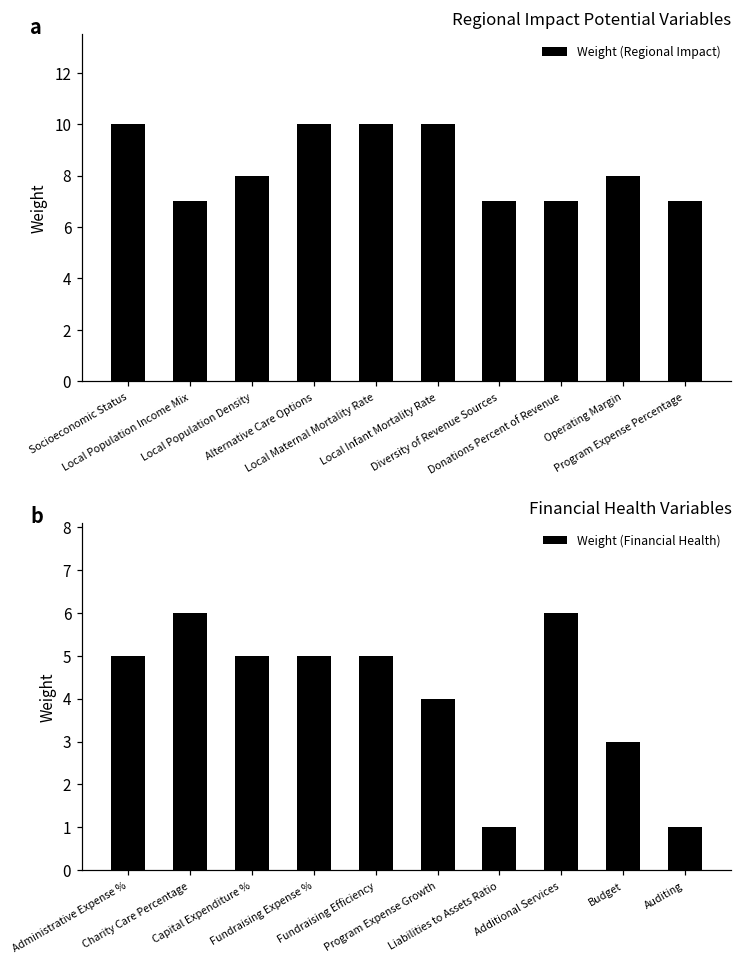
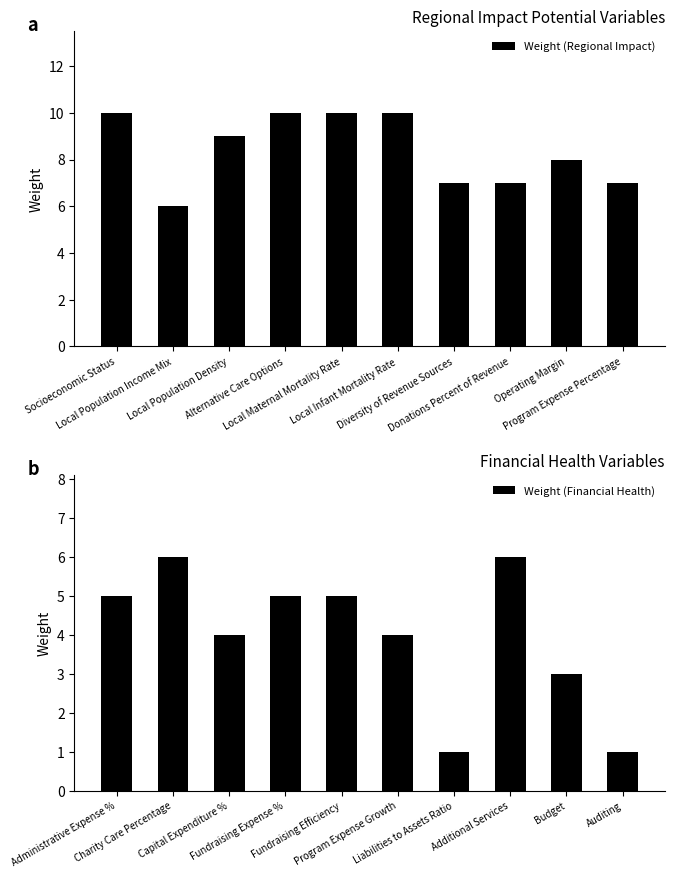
  {
    "Regional Impact Potential Variables": {
      "Socioeconomic Status": 10,
-     "Local Population Income Mix": 7,
-     "Local Population Density": 8,
+     "Local Population Income Mix": 6,
+     "Local Population Density": 9,
      "Alternative Care Options": 10,
      "Local Maternal Mortality Rate": 10,
      "Local Infant Mortality Rate": 10,
      "Diversity of Revenue Sources": 7,
      "Donations Percent of Revenue": 7,
      "Operating Margin": 8,
      "Program Expense Percentage": 7
    },
    "Financial Health Variables": {
      "Administrative Expense %": 5,
      "Charity Care Percentage": 6,
-     "Capital Expenditure %": 5,
+     "Capital Expenditure %": 4,
      "Fundraising Expense %": 5,
      "Fundraising Efficiency": 5,
      "Program Expense Growth": 4,
      "Liabilities to Assets Ratio": 1,
      "Additional Services": 6,
      "Budget": 3,
      "Auditing": 1
    }
  }
